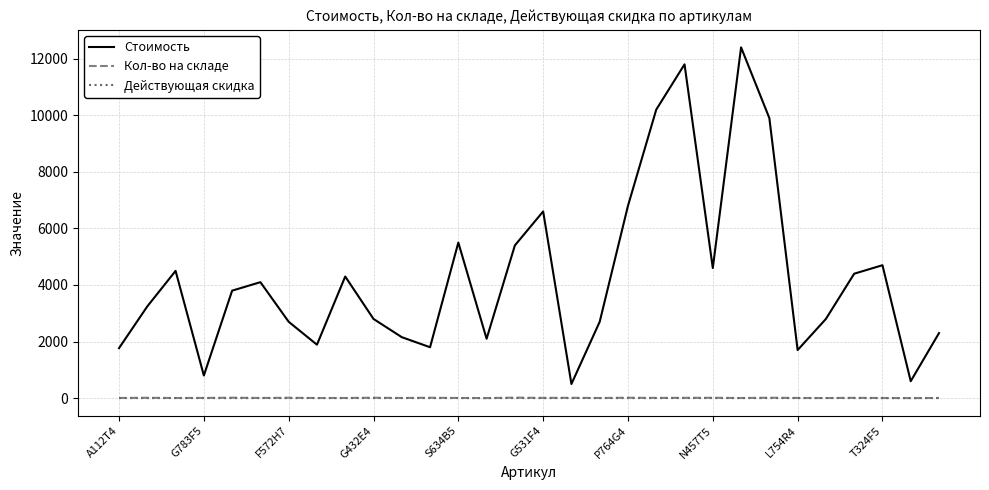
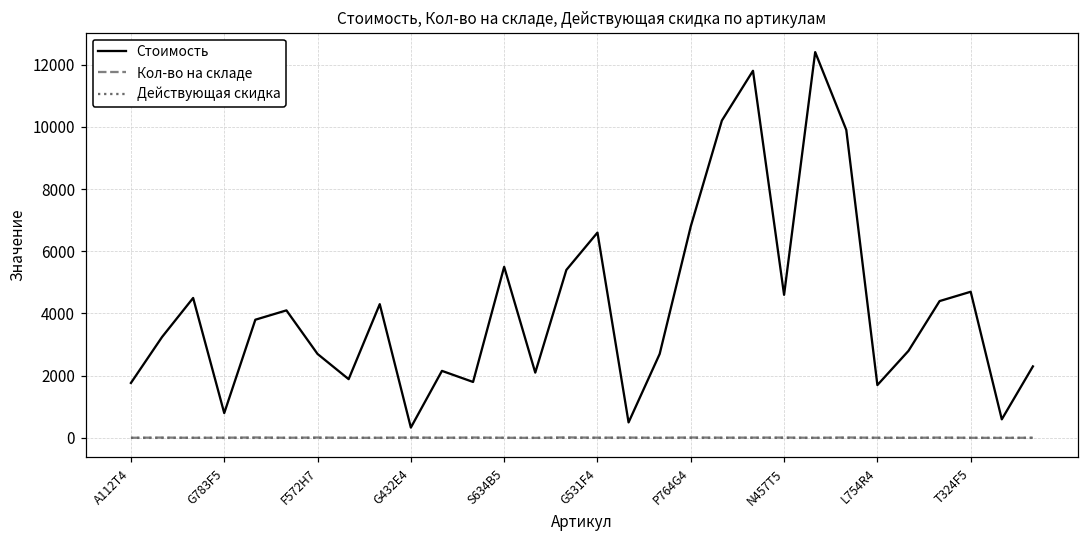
  {
    "Стоимость": {
      "А112Т4": 1800,
      "G783F5": 800,
      "F572H7": 2700,
-     "G432E4": 2800,
+     "G432E4": 300,
      "S634B5": 5500,
      "G531F4": 6600,
      "P764G4": 6800,
      "N457T5": 4600,
      "L754R4": 1700,
      "T324F5": 4700
    },
    "Действующая скидка": {
      "А112Т4": 0,
      "G783F5": 0,
      "F572H7": 0,
      "G432E4": 0,
      "S634B5": 0,
      "G531F4": 0,
      "P764G4": 0,
      "N457T5": 0,
      "L754R4": 0,
      "T324F5": 0
    }
  }
